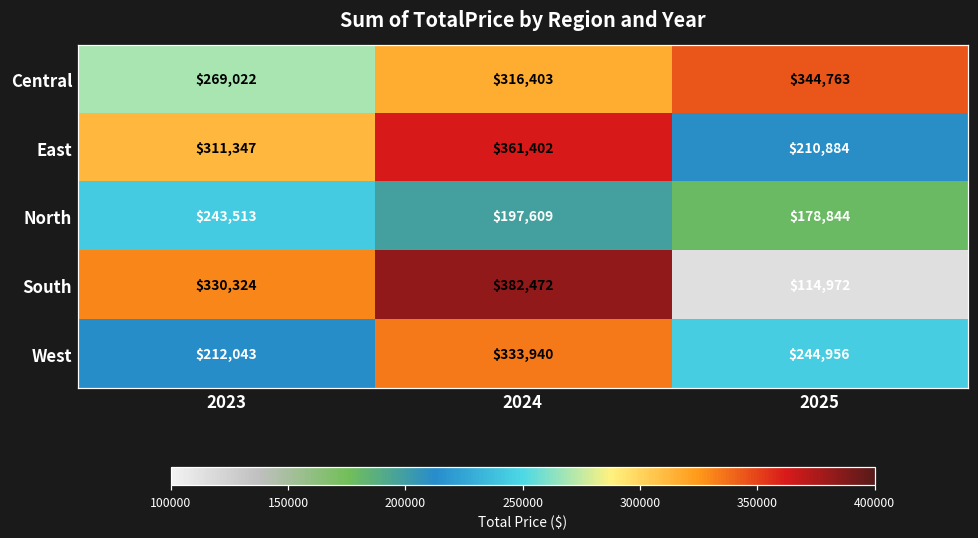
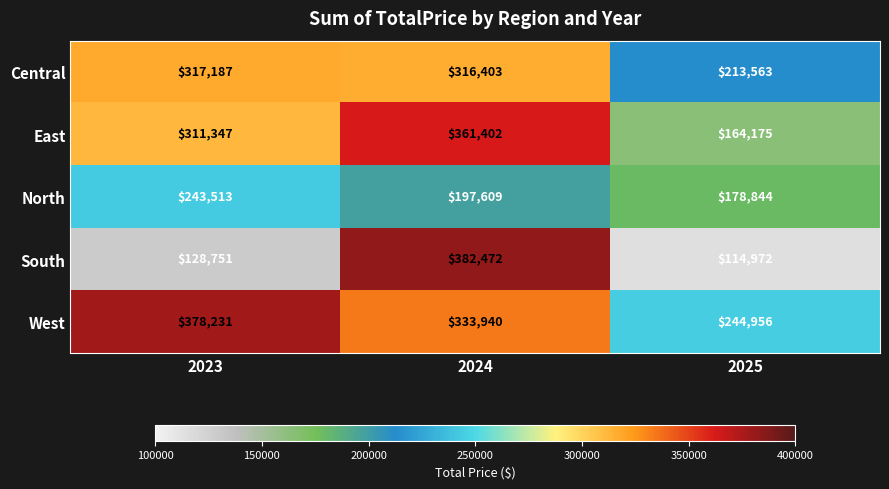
  {
    "Central": {
-     "2023": "$269,022",
+     "2023": "$317,187",
      "2024": "$316,403",
-     "2025": "$344,763"
+     "2025": "$213,563"
    },
    "East": {
      "2023": "$311,347",
      "2024": "$361,402",
-     "2025": "$210,884"
+     "2025": "$164,175"
    },
    "North": {
      "2023": "$243,513",
      "2024": "$197,609",
      "2025": "$178,844"
    },
    "South": {
-     "2023": "$330,324",
+     "2023": "$128,751",
      "2024": "$382,472"
    },
    "West": {
-     "2023": "$212,043",
+     "2023": "$378,231",
      "2024": "$333,940",
      "2025": "$244,956"
    }
  }
